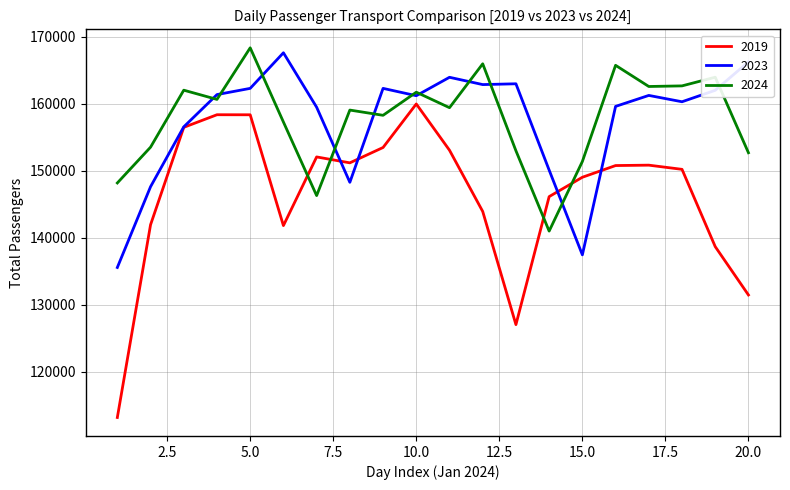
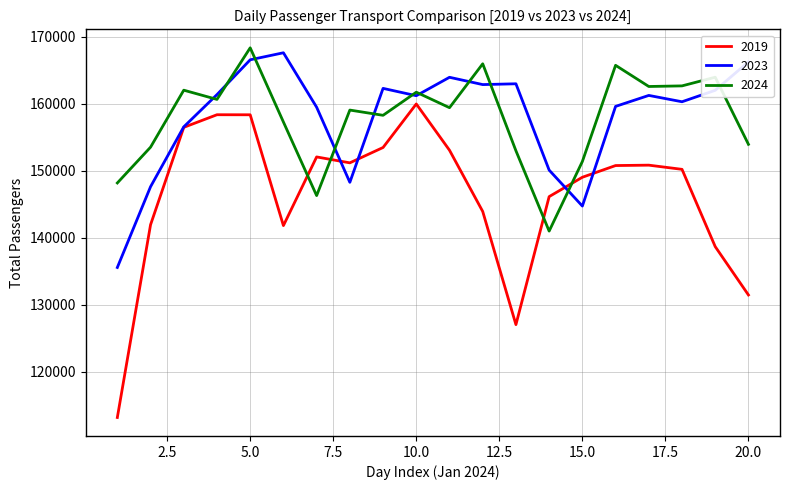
  {
    "2019": {
      "5.0": 158000,
      "10.0": 160000,
      "15.0": 149000,
      "20.0": 131000
    },
    "2023": {
-     "5.0": 162000,
+     "5.0": 167000,
      "10.0": 161000,
-     "15.0": 137000
+     "15.0": 145000
    },
    "2024": {
      "5.0": 168000,
      "10.0": 162000,
      "15.0": 151000,
-     "20.0": 153000
+     "20.0": 154000
    }
  }
